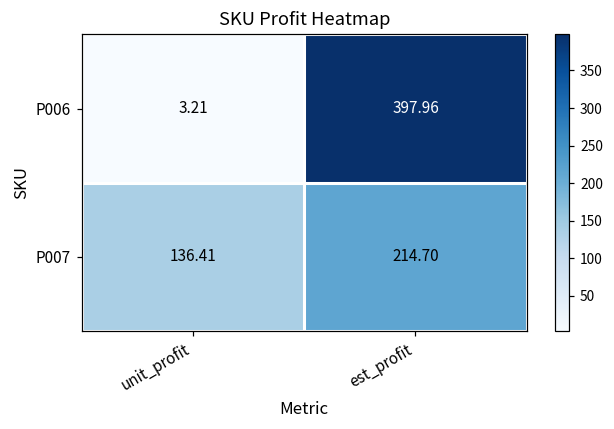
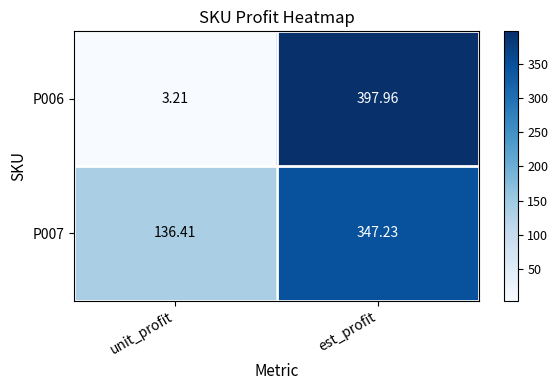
  {
    "P006": {
      "unit_profit": 3.21,
      "est_profit": 397.96
    },
    "P007": {
      "unit_profit": 136.41,
-     "est_profit": 214.70
+     "est_profit": 347.23
    }
  }
